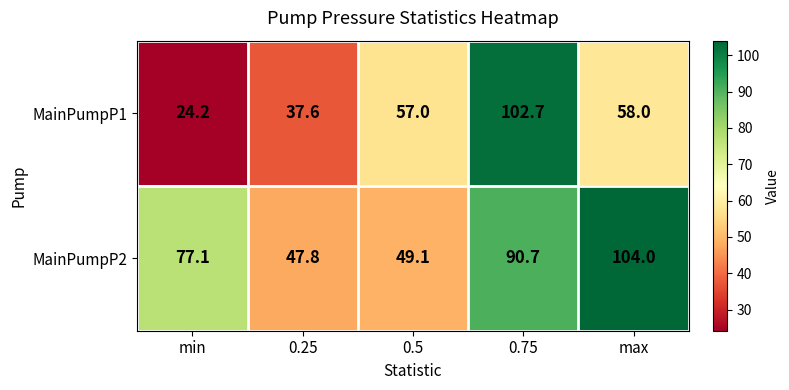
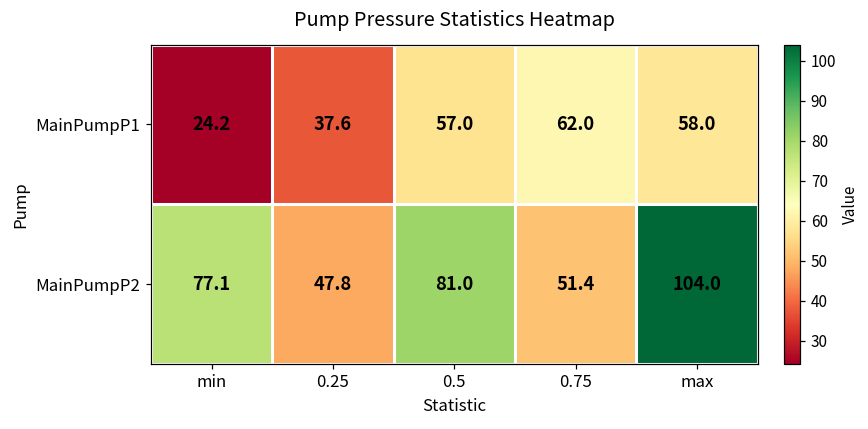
  {
    "MainPumpP1": {
      "min": 24.2,
      "0.25": 37.6,
      "0.5": 57.0,
-     "0.75": 102.7,
+     "0.75": 62.0,
      "max": 58.0
    },
    "MainPumpP2": {
      "min": 77.1,
      "0.25": 47.8,
-     "0.5": 49.1,
-     "0.75": 90.7,
+     "0.5": 81.0,
+     "0.75": 51.4,
      "max": 104.0
    }
  }
